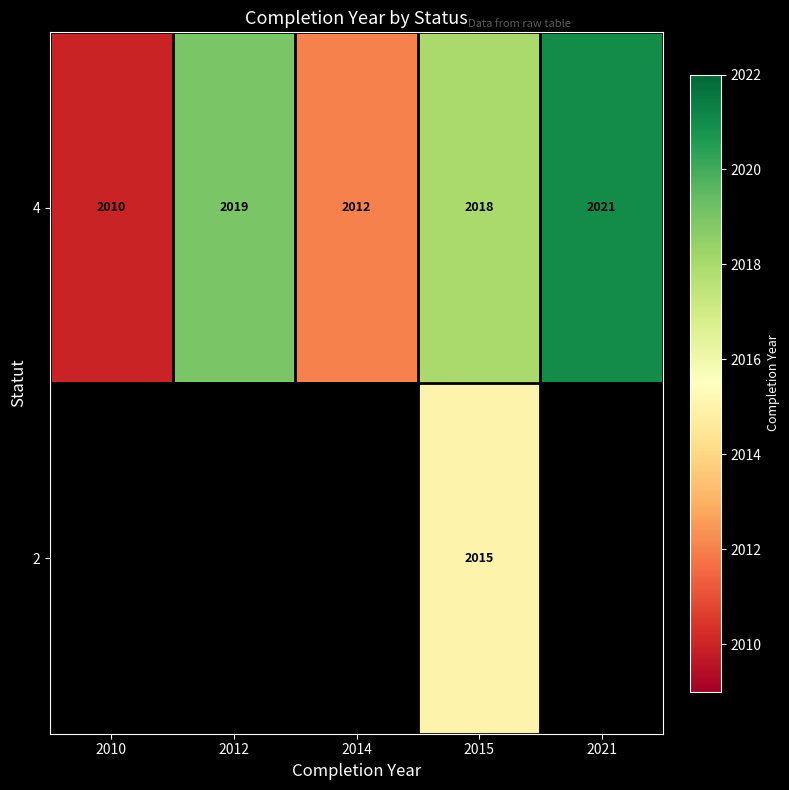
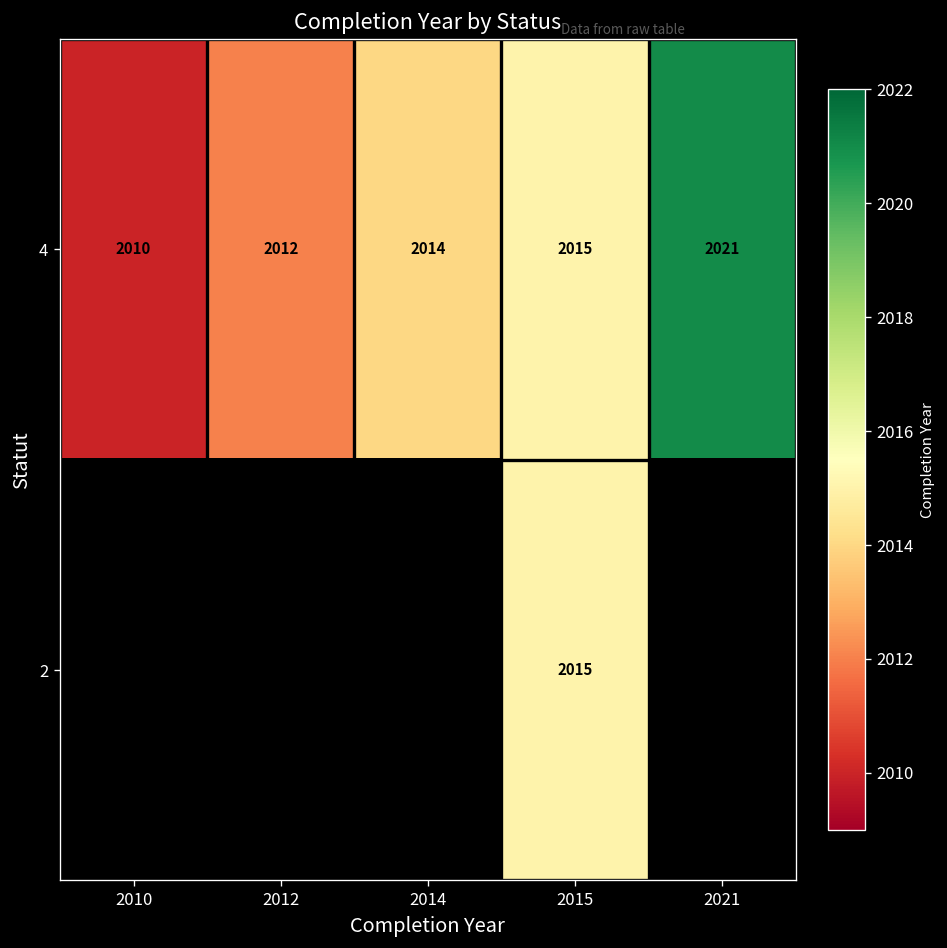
  {
    "4": {
      "2010": 2010,
-     "2012": 2019,
-     "2014": 2012,
-     "2015": 2018,
+     "2012": 2012,
+     "2014": 2014,
+     "2015": 2015,
      "2021": 2021
    },
    "2": {
      "2015": 2015
    }
  }
